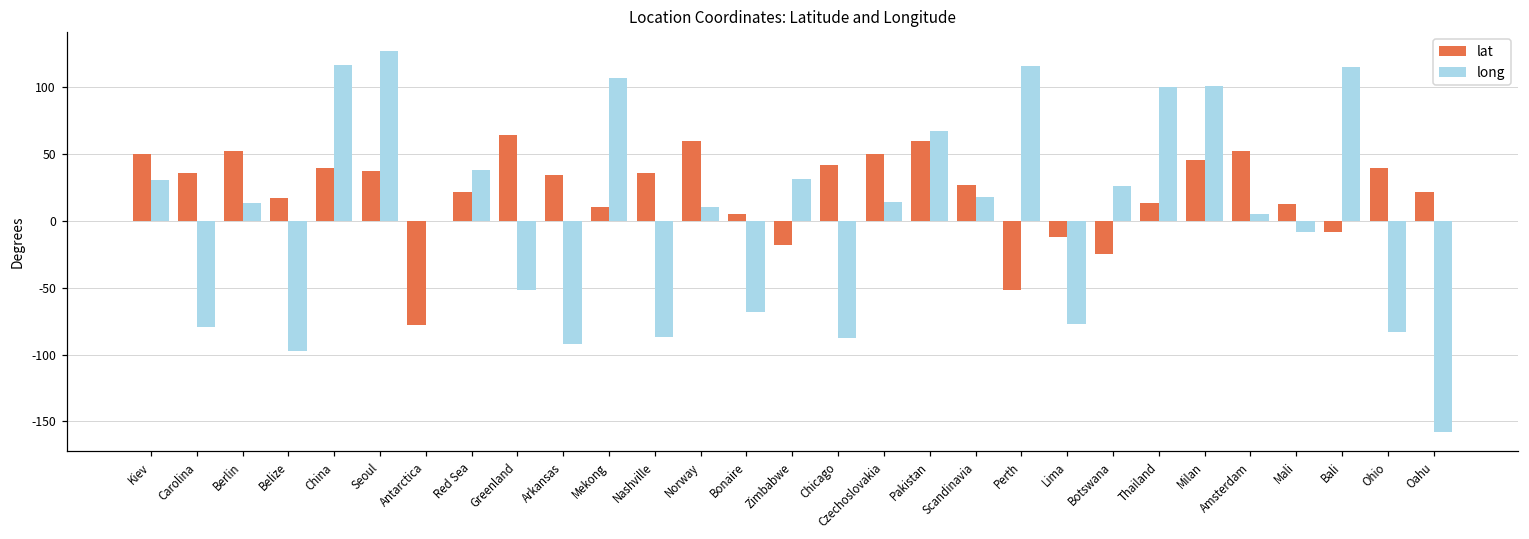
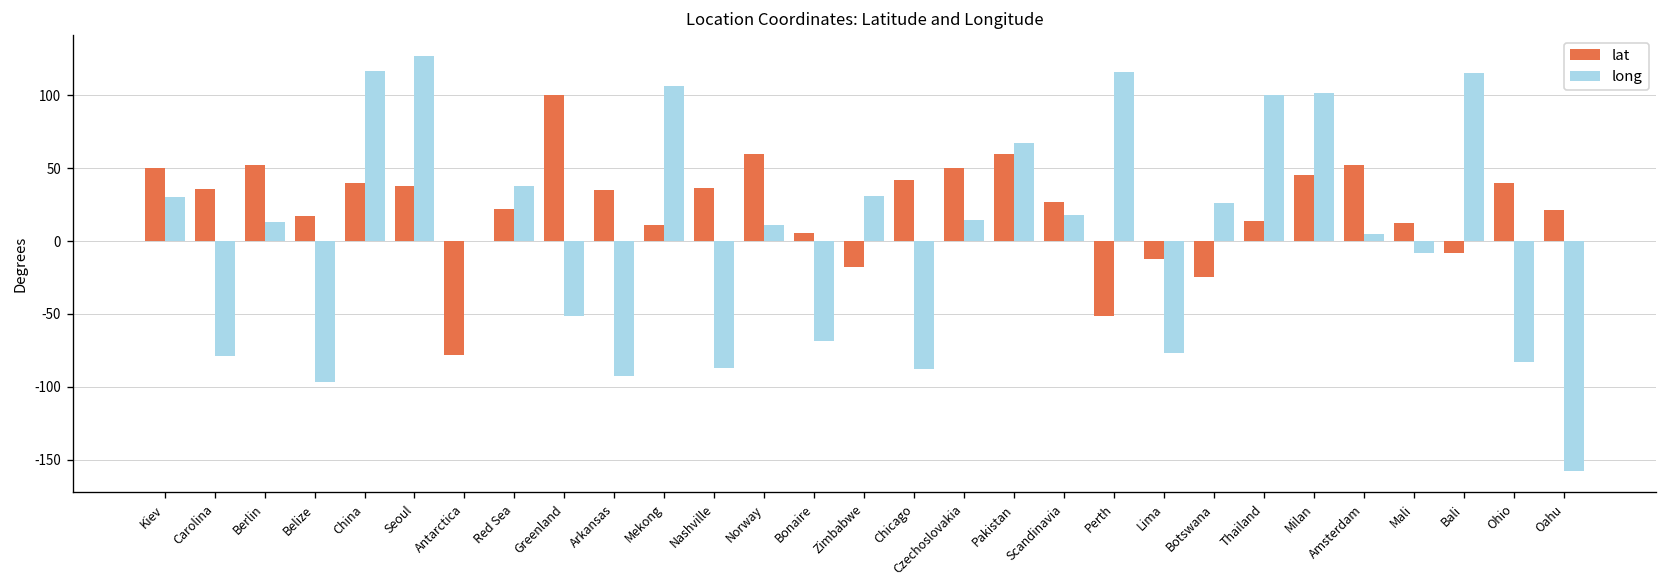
  {
    "lat": {
      "Kiev": 50,
      "Carolina": 36,
      "Berlin": 53,
      "Belize": 17,
      "China": 40,
      "Seoul": 38,
      "Antarctica": -78,
      "Red Sea": 22,
-     "Greenland": 64,
+     "Greenland": 100,
      "Arkansas": 35,
      "Mekong": 11,
      "Nashville": 36,
      "Norway": 60,
      "Bonaire": 5,
      "Zimbabwe": -18,
      "Chicago": 42,
      "Czechoslovakia": 50,
      "Pakistan": 60,
      "Scandinavia": 27,
      "Perth": -52,
      "Lima": -12,
      "Botswana": -25,
      "Thailand": 14,
      "Milan": 45,
      "Amsterdam": 52,
      "Mali": 13,
      "Bali": -8,
      "Ohio": 40,
      "Oahu": 21
    },
    "long": {
      "Kiev": 31,
      "Carolina": -79,
      "Berlin": 13,
      "Belize": -97,
      "China": 116,
      "Seoul": 127,
      "Antarctica": 0,
      "Red Sea": 38,
      "Greenland": -52,
      "Arkansas": -92,
      "Mekong": 107,
      "Nashville": -87,
      "Norway": 11,
      "Bonaire": -68,
      "Zimbabwe": 31,
      "Chicago": -88,
      "Czechoslovakia": 14,
      "Pakistan": 67,
      "Scandinavia": 18,
      "Perth": 116,
      "Lima": -77,
      "Botswana": 26,
      "Thailand": 100,
      "Milan": 101,
      "Amsterdam": 5,
      "Mali": -8,
      "Bali": 115,
      "Ohio": -83,
      "Oahu": -158
    }
  }
